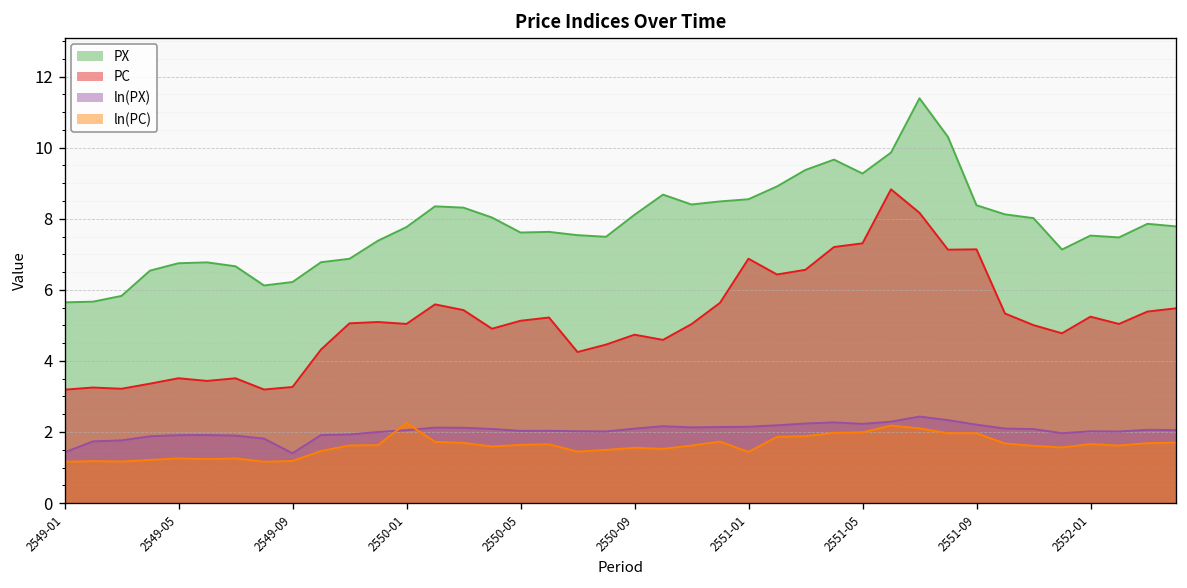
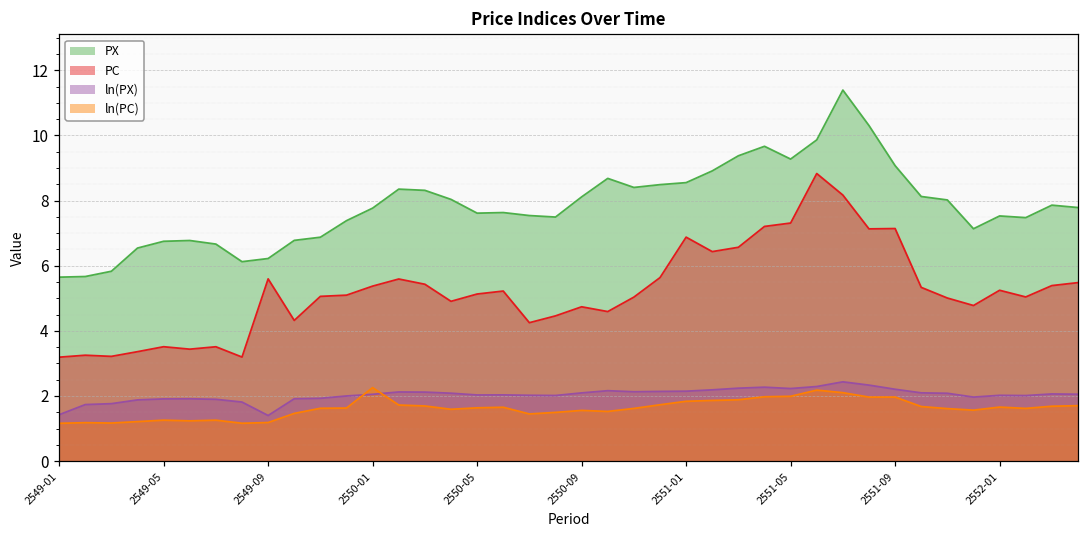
  {
    "PX": {
      "2549-01": 5.6,
      "2549-05": 6.7,
      "2549-09": 6.2,
      "2550-01": 7.8,
      "2550-05": 7.6,
      "2550-09": 8.1,
      "2551-01": 8.5,
      "2551-05": 9.3,
-     "2551-09": 8.4,
+     "2551-09": 9.1,
      "2552-01": 7.5
    },
    "PC": {
      "2549-01": 3.2,
      "2549-05": 3.5,
-     "2549-09": 3.3,
-     "2550-01": 5.0,
+     "2549-09": 5.6,
+     "2550-01": 5.4,
      "2550-05": 5.1,
      "2550-09": 4.7,
      "2551-01": 6.9,
      "2551-05": 7.3,
      "2551-09": 7.1,
      "2552-01": 5.2
    },
    "ln(PX)": {
      "2549-01": 1.4,
      "2549-05": 1.9,
      "2549-09": 1.4,
      "2550-01": 2.0,
      "2550-05": 2.0,
      "2550-09": 2.1,
      "2551-01": 2.1,
      "2551-05": 2.2,
      "2551-09": 2.2,
      "2552-01": 2.0
    },
    "ln(PC)": {
      "2549-01": 1.2,
      "2549-05": 1.3,
      "2549-09": 1.2,
      "2550-01": 2.3,
      "2550-05": 1.6,
      "2550-09": 1.6,
-     "2551-01": 1.4,
+     "2551-01": 1.8,
      "2551-05": 2.0,
      "2551-09": 2.0,
      "2552-01": 1.7
    }
  }
